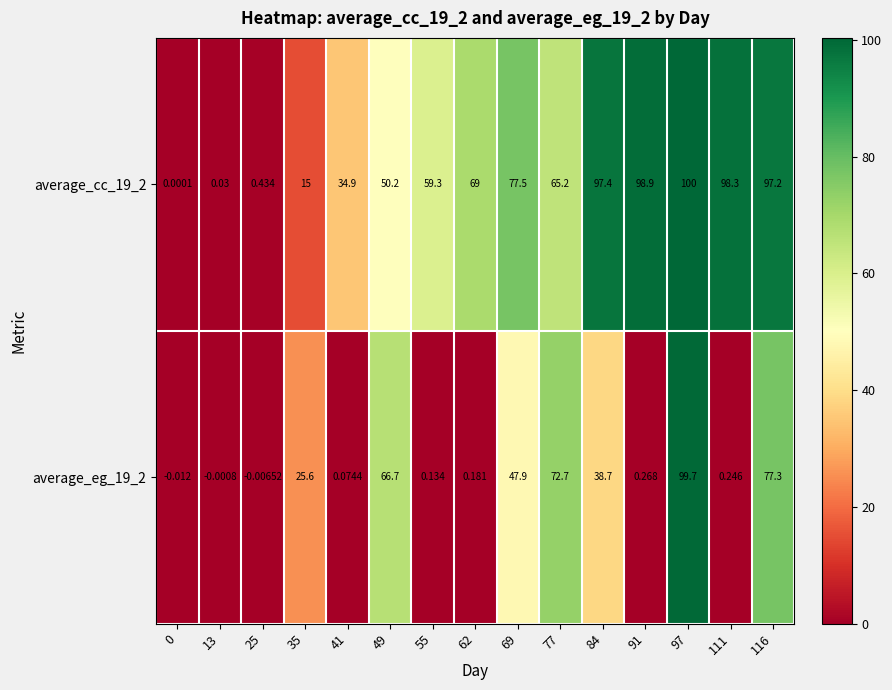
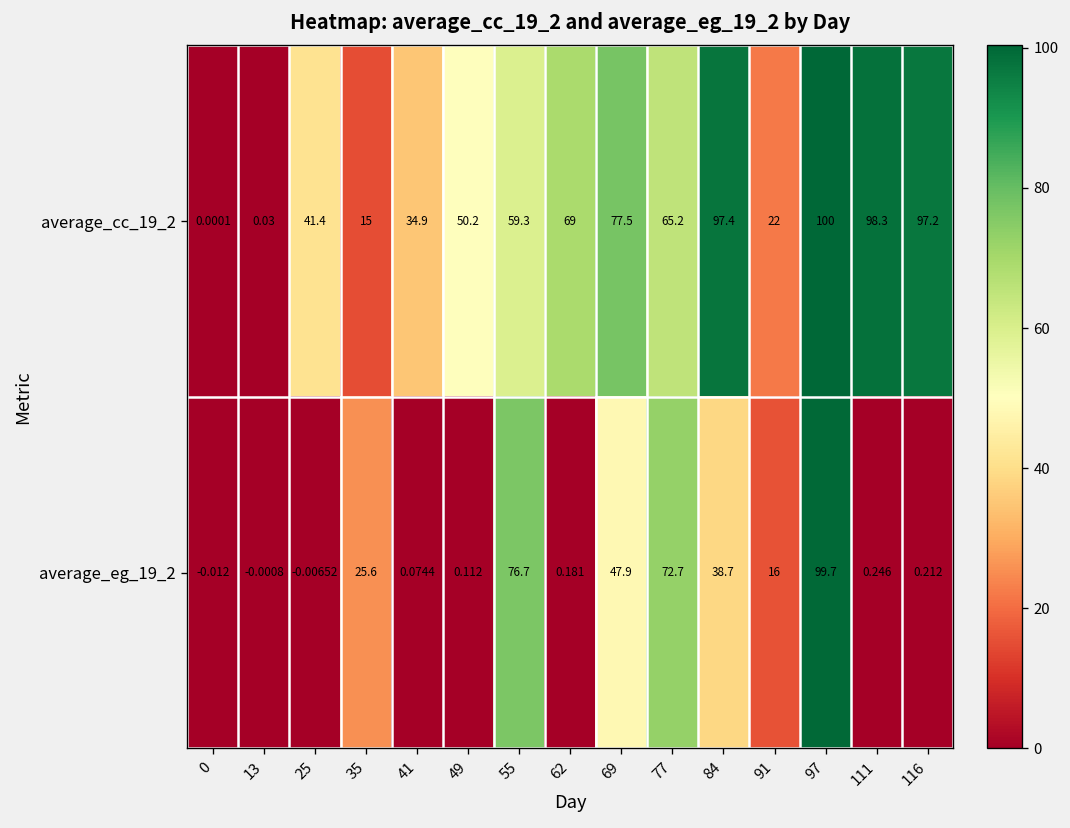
  {
    "average_cc_19_2": {
      "0": 0.0001,
      "13": 0.03,
-     "25": 0.434,
+     "25": 41.4,
      "35": 15,
      "41": 34.9,
      "49": 50.2,
      "55": 59.3,
      "62": 69,
      "69": 77.5,
      "77": 65.2,
      "84": 97.4,
-     "91": 98.9,
+     "91": 22,
      "97": 100,
      "111": 98.3,
      "116": 97.2
    },
    "average_eg_19_2": {
      "0": -0.012,
      "13": -0.0008,
      "25": -0.00652,
      "35": 25.6,
      "41": 0.0744,
-     "49": 66.7,
-     "55": 0.134,
+     "49": 0.112,
+     "55": 76.7,
      "62": 0.181,
      "69": 47.9,
      "77": 72.7,
      "84": 38.7,
-     "91": 0.268,
+     "91": 16,
      "97": 99.7,
      "111": 0.246,
-     "116": 77.3
+     "116": 0.212
    }
  }
